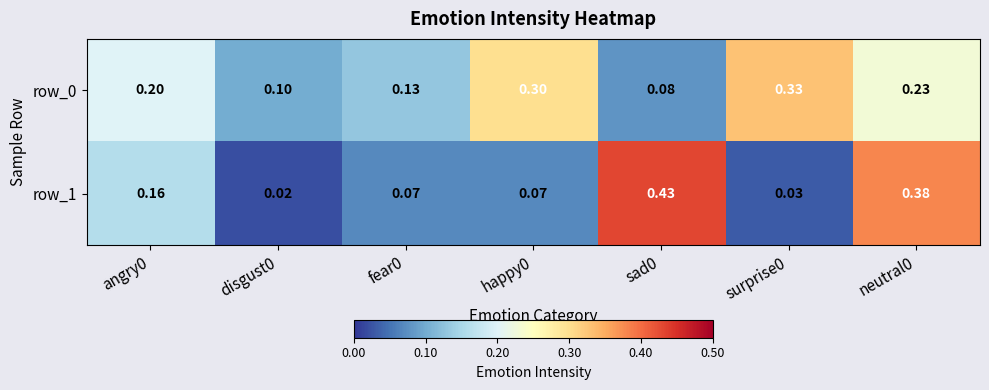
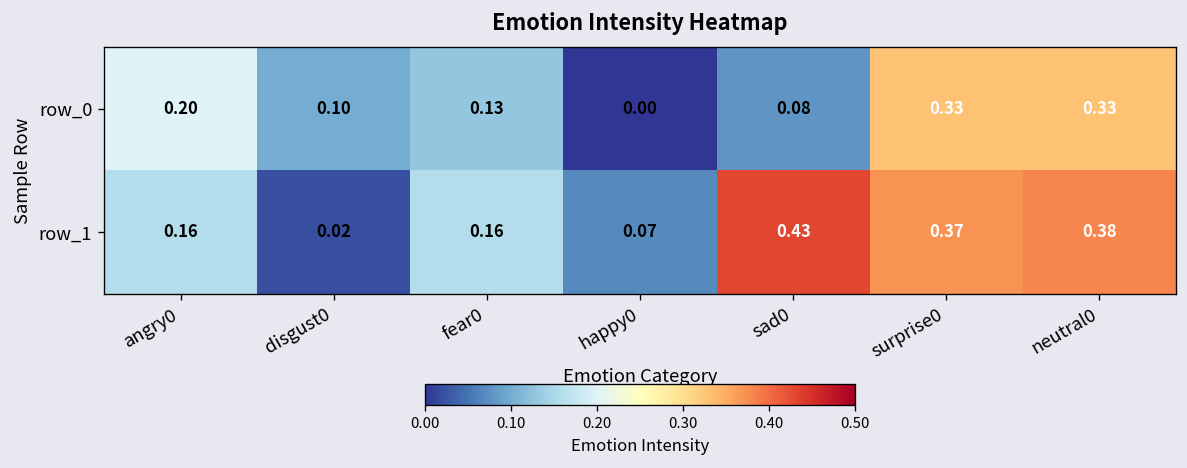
  {
    "row_0": {
      "angry0": 0.20,
      "disgust0": 0.10,
      "fear0": 0.13,
-     "happy0": 0.30,
+     "happy0": 0.00,
      "sad0": 0.08,
      "surprise0": 0.33,
-     "neutral0": 0.23
+     "neutral0": 0.33
    },
    "row_1": {
      "angry0": 0.16,
      "disgust0": 0.02,
-     "fear0": 0.07,
+     "fear0": 0.16,
      "happy0": 0.07,
      "sad0": 0.43,
-     "surprise0": 0.03,
+     "surprise0": 0.37,
      "neutral0": 0.38
    }
  }
